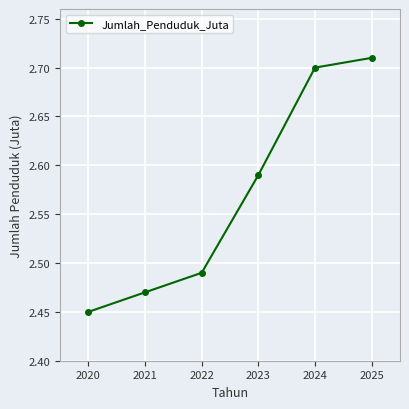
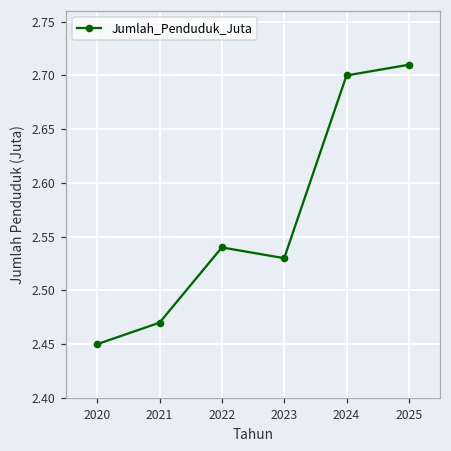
  {
    "2020": 2.45,
    "2021": 2.47,
-   "2022": 2.49,
-   "2023": 2.59,
+   "2022": 2.54,
+   "2023": 2.53,
    "2024": 2.70,
    "2025": 2.71
  }
